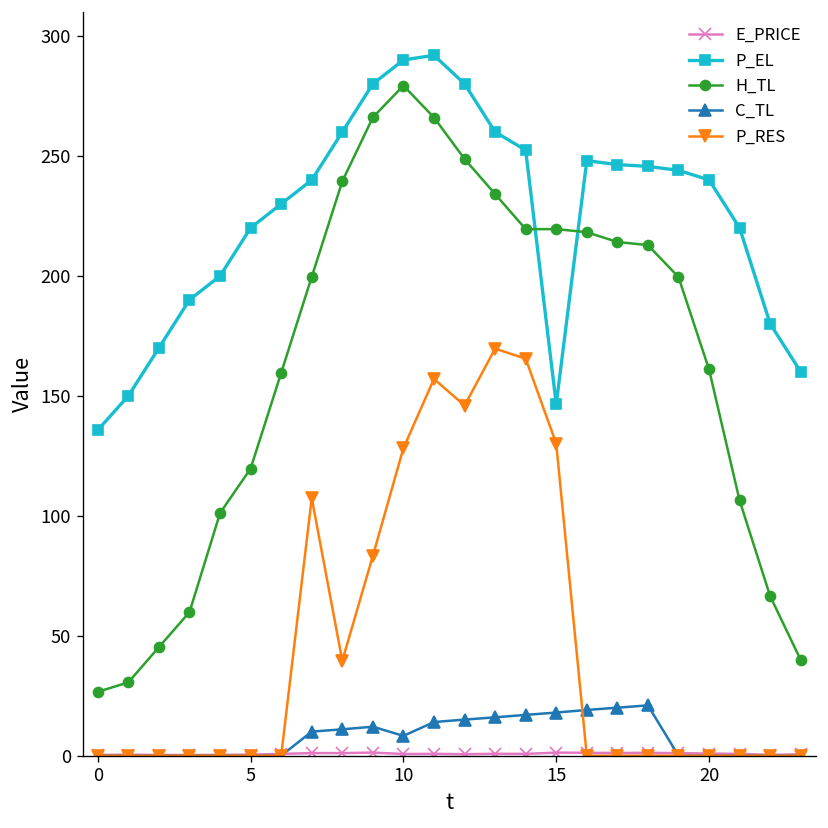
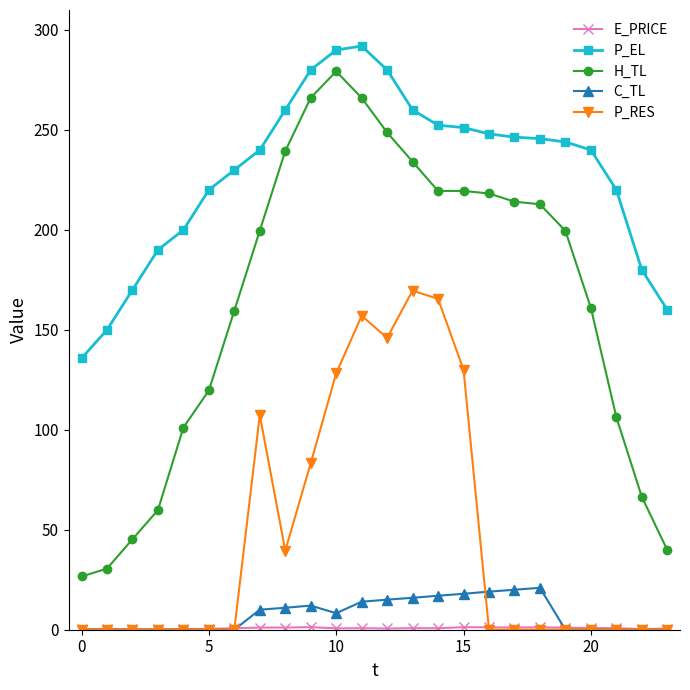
  {
    "E_PRICE": {
      "10": 1,
      "15": 1
    },
    "P_EL": {
      "0": 136,
      "5": 220,
      "10": 290,
-     "15": 146,
+     "15": 251,
      "20": 240
    },
    "H_TL": {
      "0": 27,
      "5": 120,
      "10": 279,
      "15": 219,
      "20": 161
    },
    "C_TL": {
      "10": 8,
      "15": 18
    },
    "P_RES": {
      "10": 128,
      "15": 130
    }
  }
